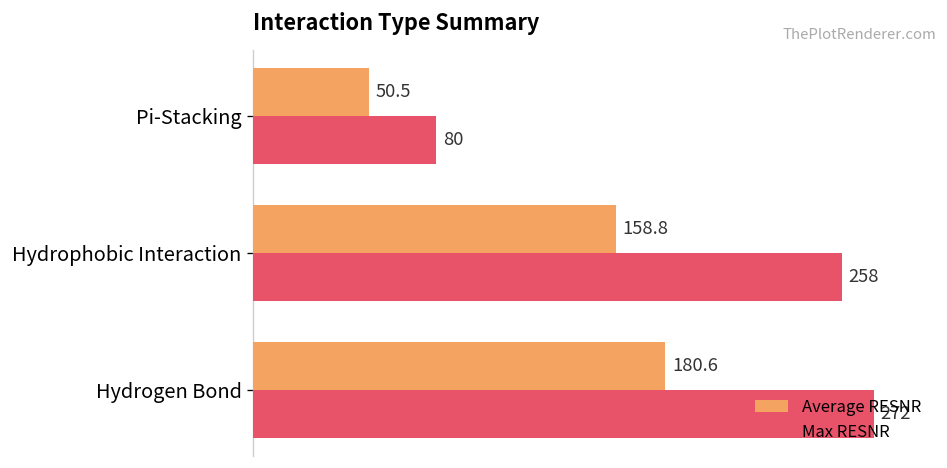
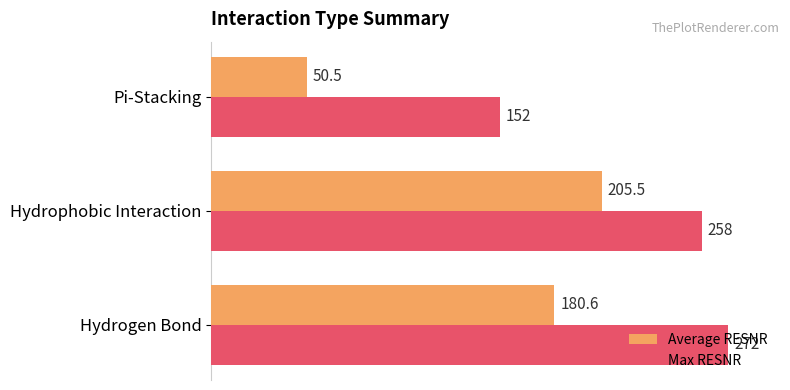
  {
    "Average RESNR": {
      "Pi-Stacking": 50.5,
-     "Hydrophobic Interaction": 158.8,
+     "Hydrophobic Interaction": 205.5,
      "Hydrogen Bond": 180.6
    },
    "Max RESNR": {
-     "Pi-Stacking": 80,
+     "Pi-Stacking": 152,
      "Hydrophobic Interaction": 258,
      "Hydrogen Bond": 272
    }
  }
